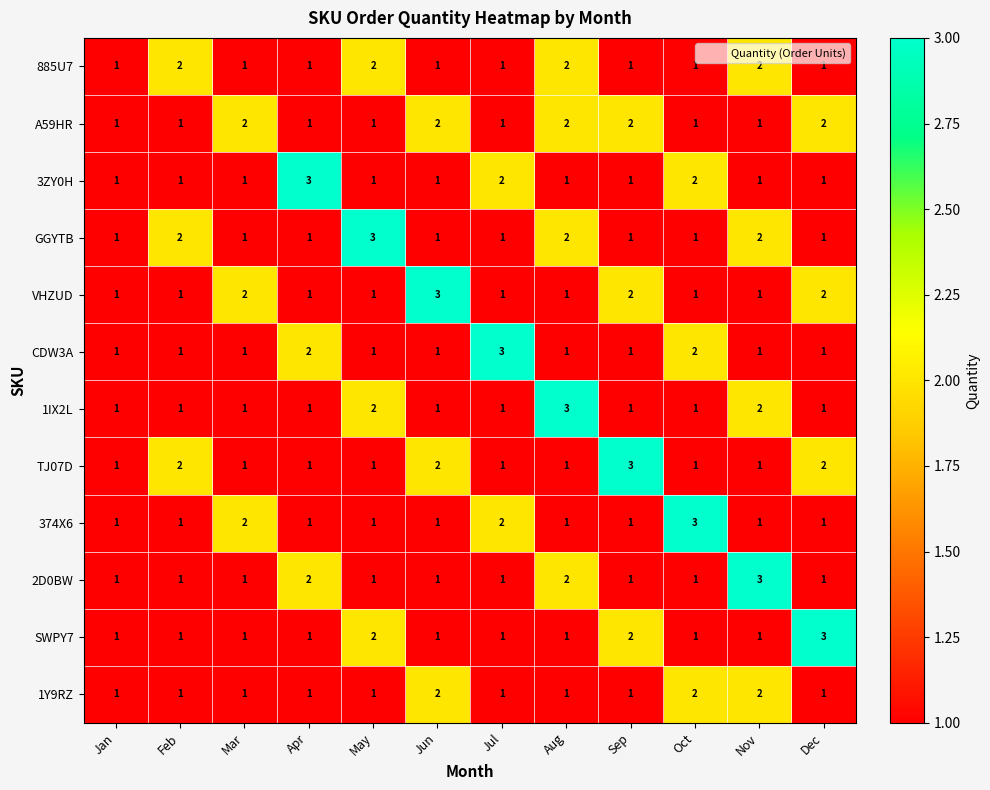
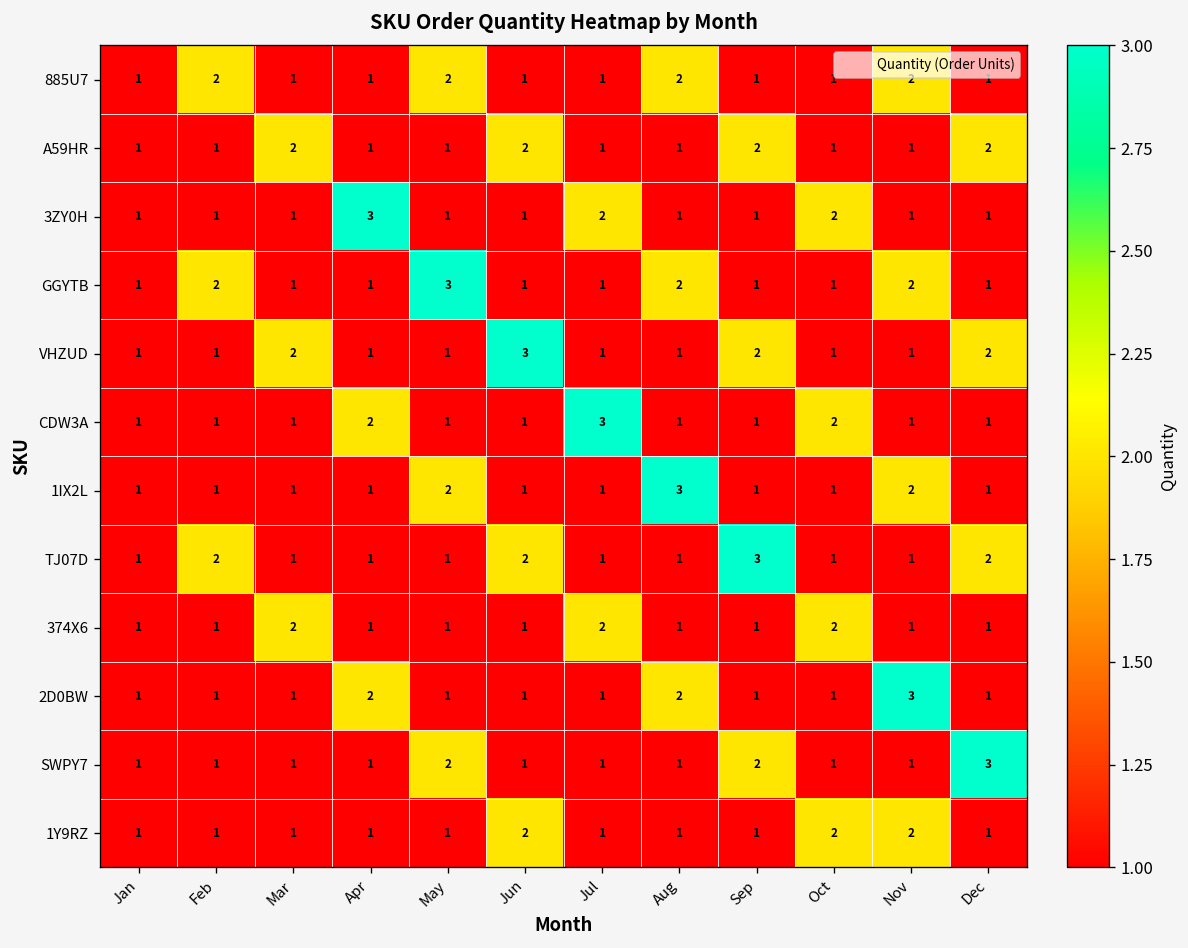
  {
    "885U7": {
      "Jan": 1,
      "Feb": 2,
      "Mar": 1,
      "Apr": 1,
      "May": 2,
      "Jun": 1,
      "Jul": 1,
      "Aug": 2,
      "Sep": 1
    },
    "A59HR": {
      "Jan": 1,
      "Feb": 1,
      "Mar": 2,
      "Apr": 1,
      "May": 1,
      "Jun": 2,
      "Jul": 1,
-     "Aug": 2,
+     "Aug": 1,
      "Sep": 2,
      "Oct": 1,
      "Nov": 1,
      "Dec": 2
    },
    "3ZY0H": {
      "Jan": 1,
      "Feb": 1,
      "Mar": 1,
      "Apr": 3,
      "May": 1,
      "Jun": 1,
      "Jul": 2,
      "Aug": 1,
      "Sep": 1,
      "Oct": 2,
      "Nov": 1,
      "Dec": 1
    },
    "GGYTB": {
      "Jan": 1,
      "Feb": 2,
      "Mar": 1,
      "Apr": 1,
      "May": 3,
      "Jun": 1,
      "Jul": 1,
      "Aug": 2,
      "Sep": 1,
      "Oct": 1,
      "Nov": 2,
      "Dec": 1
    },
    "VHZUD": {
      "Jan": 1,
      "Feb": 1,
      "Mar": 2,
      "Apr": 1,
      "May": 1,
      "Jun": 3,
      "Jul": 1,
      "Aug": 1,
      "Sep": 2,
      "Oct": 1,
      "Nov": 1,
      "Dec": 2
    },
    "CDW3A": {
      "Jan": 1,
      "Feb": 1,
      "Mar": 1,
      "Apr": 2,
      "May": 1,
      "Jun": 1,
      "Jul": 3,
      "Aug": 1,
      "Sep": 1,
      "Oct": 2,
      "Nov": 1,
      "Dec": 1
    },
    "1IX2L": {
      "Jan": 1,
      "Feb": 1,
      "Mar": 1,
      "Apr": 1,
      "May": 2,
      "Jun": 1,
      "Jul": 1,
      "Aug": 3,
      "Sep": 1,
      "Oct": 1,
      "Nov": 2,
      "Dec": 1
    },
    "TJ07D": {
      "Jan": 1,
      "Feb": 2,
      "Mar": 1,
      "Apr": 1,
      "May": 1,
      "Jun": 2,
      "Jul": 1,
      "Aug": 1,
      "Sep": 3,
      "Oct": 1,
      "Nov": 1,
      "Dec": 2
    },
    "374X6": {
      "Jan": 1,
      "Feb": 1,
      "Mar": 2,
      "Apr": 1,
      "May": 1,
      "Jun": 1,
      "Jul": 2,
      "Aug": 1,
      "Sep": 1,
-     "Oct": 3,
+     "Oct": 2,
      "Nov": 1,
      "Dec": 1
    },
    "2D0BW": {
      "Jan": 1,
      "Feb": 1,
      "Mar": 1,
      "Apr": 2,
      "May": 1,
      "Jun": 1,
      "Jul": 1,
      "Aug": 2,
      "Sep": 1,
      "Oct": 1,
      "Nov": 3,
      "Dec": 1
    },
    "SWPY7": {
      "Jan": 1,
      "Feb": 1,
      "Mar": 1,
      "Apr": 1,
      "May": 2,
      "Jun": 1,
      "Jul": 1,
      "Aug": 1,
      "Sep": 2,
      "Oct": 1,
      "Nov": 1,
      "Dec": 3
    },
    "1Y9RZ": {
      "Jan": 1,
      "Feb": 1,
      "Mar": 1,
      "Apr": 1,
      "May": 1,
      "Jun": 2,
      "Jul": 1,
      "Aug": 1,
      "Sep": 1,
      "Oct": 2,
      "Nov": 2,
      "Dec": 1
    }
  }
